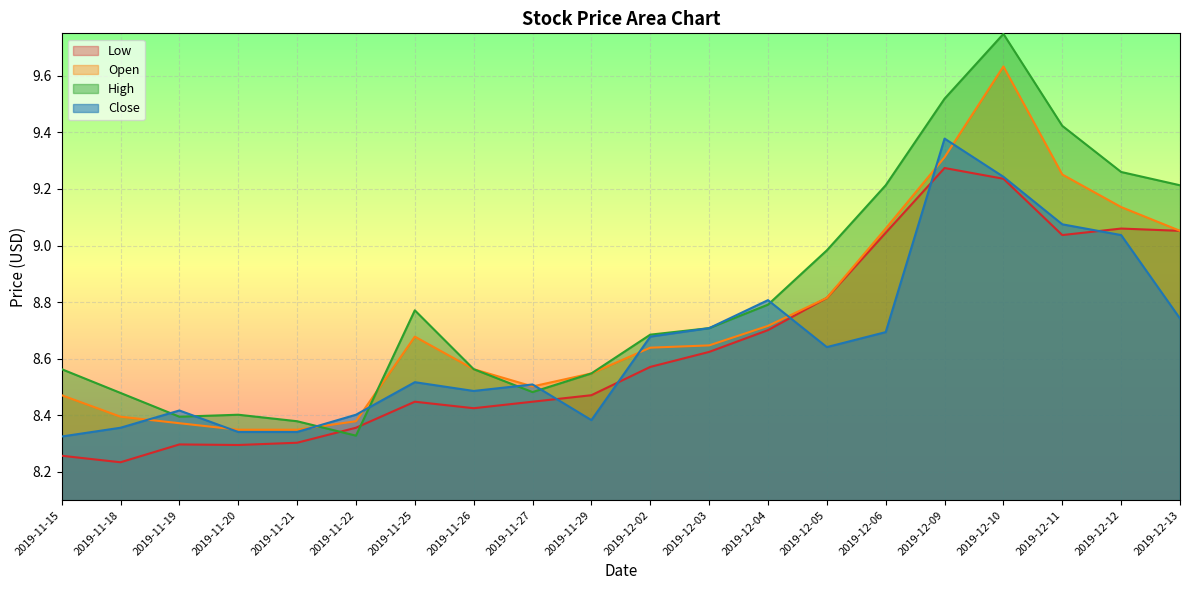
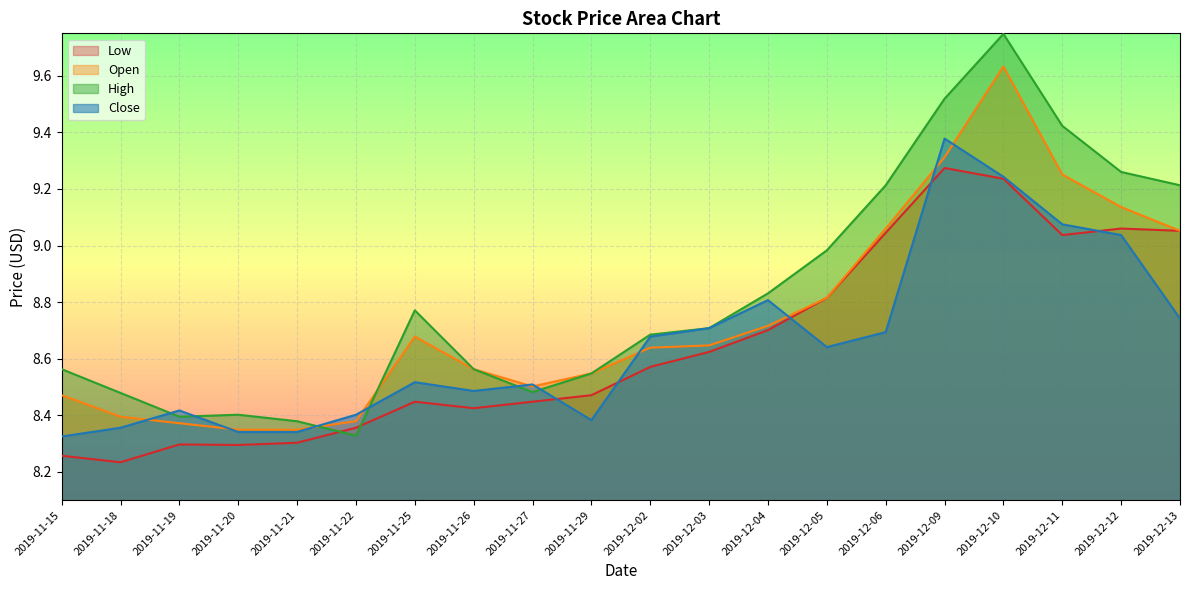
  {
    "High": {
      "2019-11-15": 8.56,
      "2019-11-18": 8.48,
      "2019-11-19": 8.40,
      "2019-11-20": 8.40,
      "2019-11-21": 8.38,
      "2019-11-22": 8.33,
      "2019-11-25": 8.77,
      "2019-11-27": 8.48,
-     "2019-12-04": 8.79,
+     "2019-12-04": 8.83,
      "2019-12-05": 8.98,
      "2019-12-06": 9.21,
      "2019-12-09": 9.52,
      "2019-12-10": 9.75,
      "2019-12-11": 9.42,
      "2019-12-12": 9.26,
      "2019-12-13": 9.21
    },
    "Close": {
      "2019-11-15": 8.33,
      "2019-11-18": 8.36,
      "2019-11-19": 8.42,
      "2019-11-22": 8.40,
      "2019-11-25": 8.52,
      "2019-11-26": 8.49,
      "2019-11-29": 8.38,
      "2019-12-04": 8.81,
      "2019-12-05": 8.64,
      "2019-12-06": 8.69,
      "2019-12-09": 9.38,
      "2019-12-11": 9.08,
      "2019-12-12": 9.04,
      "2019-12-13": 8.74
    }
  }
